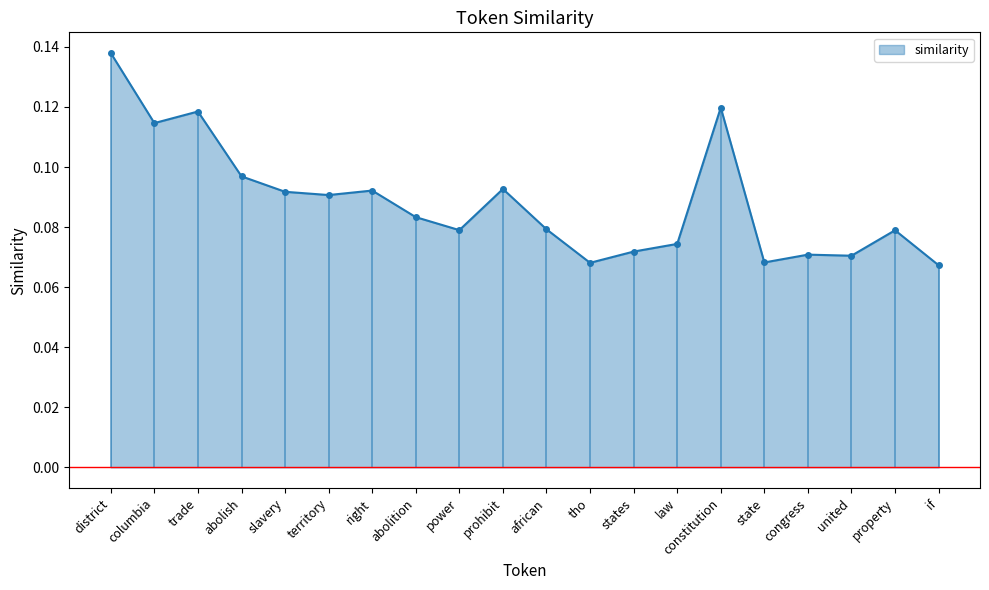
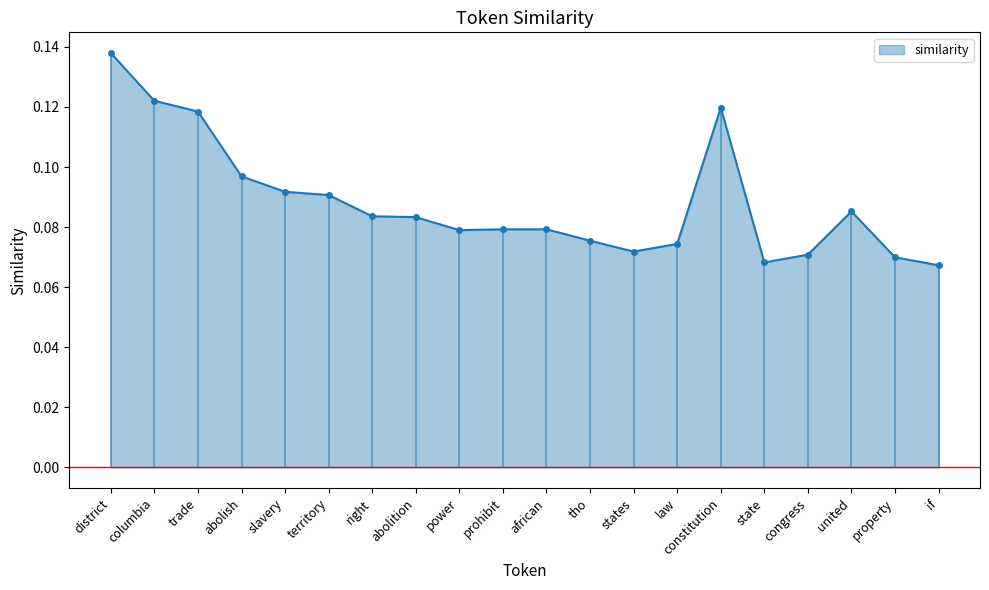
  {
    "district": 0.138,
-   "columbia": 0.115,
+   "columbia": 0.122,
    "trade": 0.118,
    "abolish": 0.097,
    "slavery": 0.092,
    "territory": 0.091,
-   "right": 0.092,
+   "right": 0.084,
    "abolition": 0.083,
    "power": 0.079,
-   "prohibit": 0.093,
+   "prohibit": 0.079,
    "african": 0.079,
-   "tho": 0.068,
+   "tho": 0.075,
    "states": 0.072,
    "law": 0.074,
    "constitution": 0.120,
    "state": 0.068,
    "congress": 0.071,
-   "united": 0.070,
-   "property": 0.079,
+   "united": 0.085,
+   "property": 0.070,
    "if": 0.067
  }
